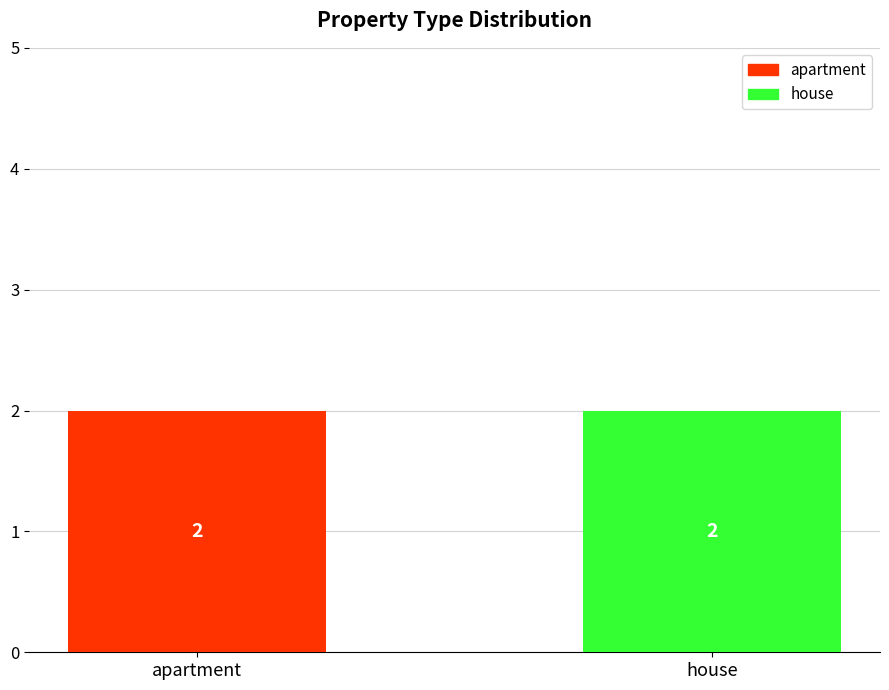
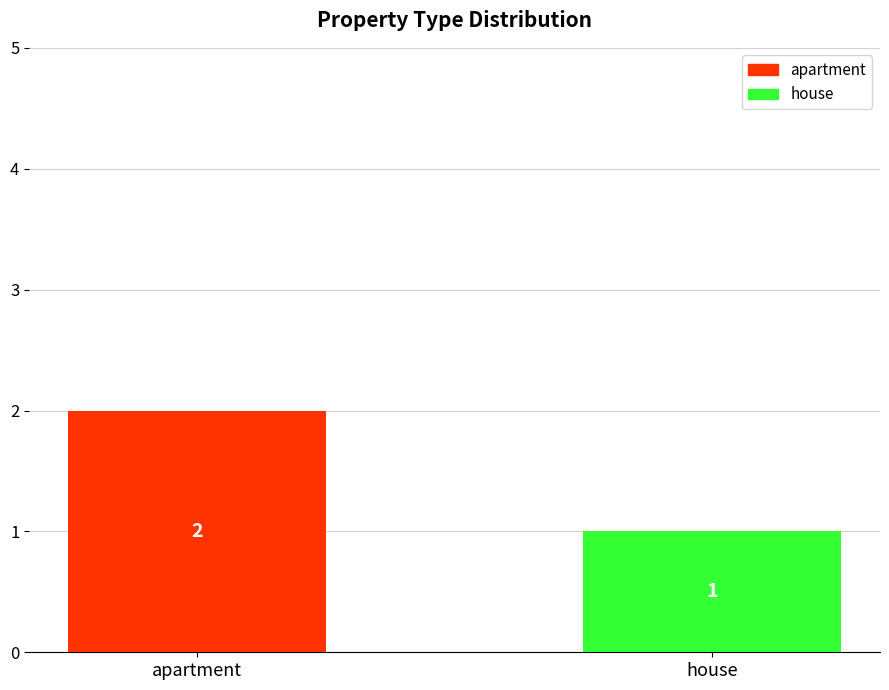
  {
    "apartment": 2,
-   "house": 2
+   "house": 1
  }
